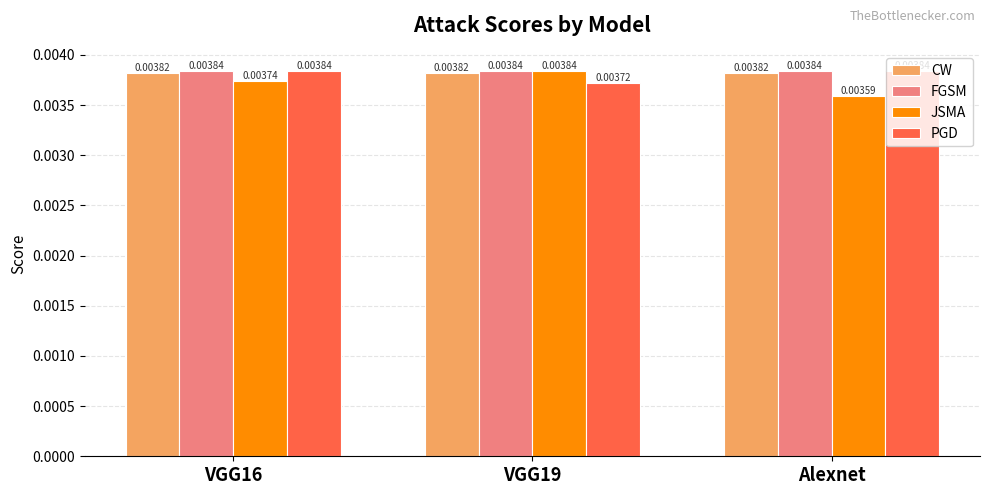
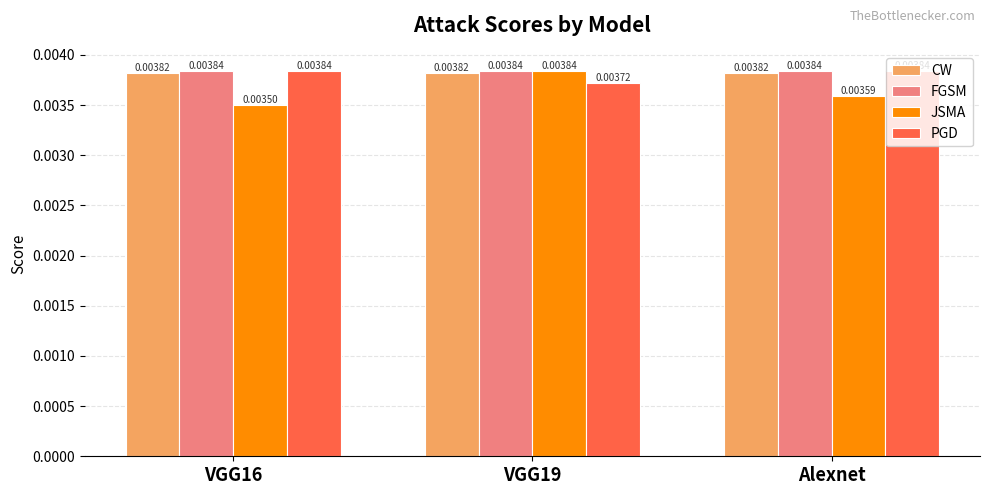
  {
    "JSMA": {
-     "VGG16": 0.00374,
+     "VGG16": 0.00350,
      "VGG19": 0.00384,
      "Alexnet": 0.00359
    },
    "PGD": {
      "VGG16": 0.00384,
      "VGG19": 0.00372
    }
  }
